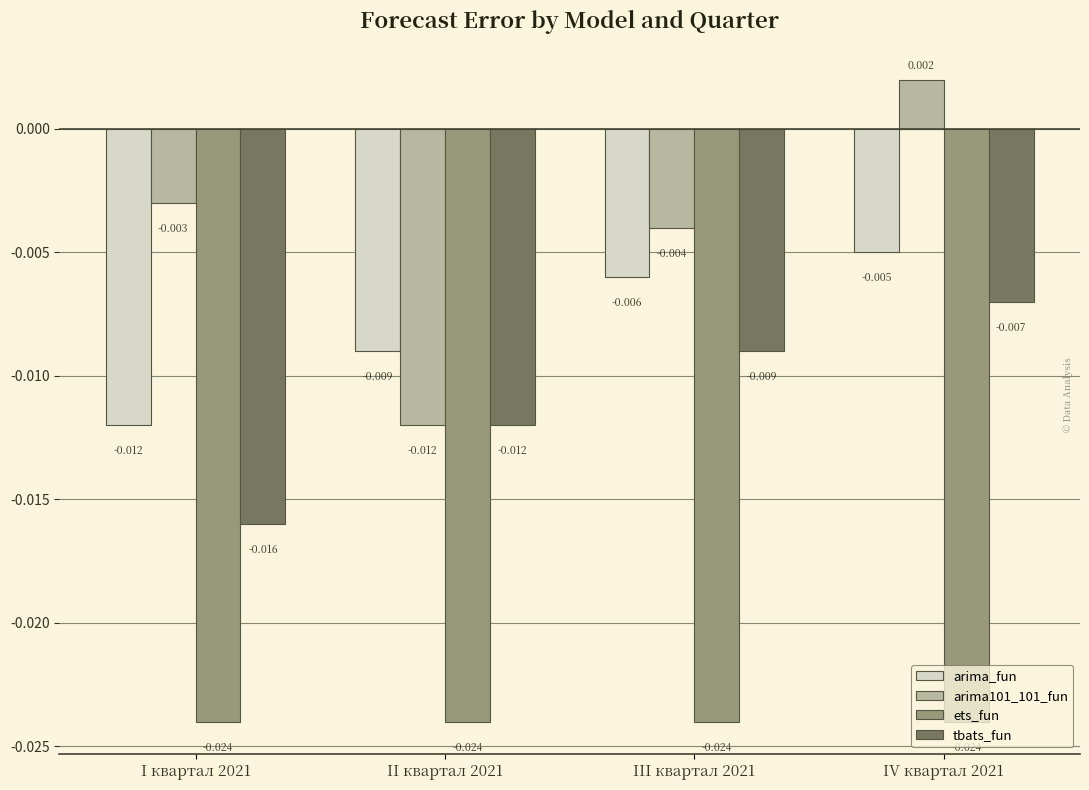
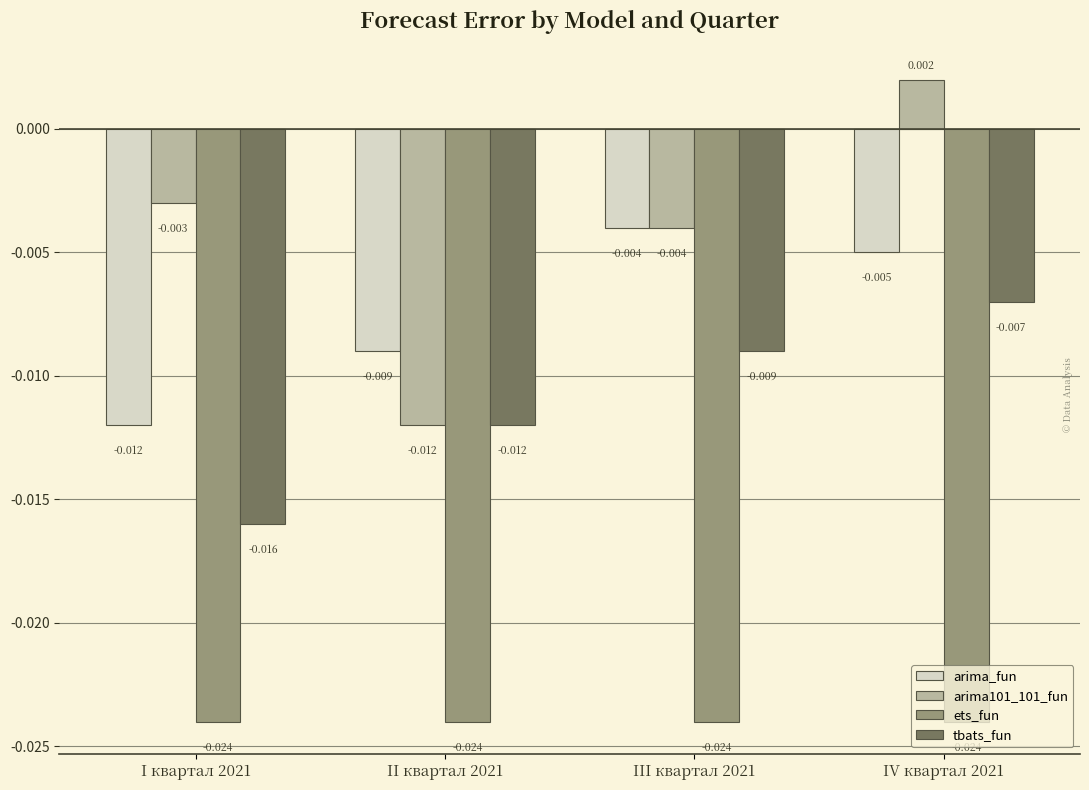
  {
    "arima_fun": {
      "I квартал 2021": -0.012,
      "II квартал 2021": -0.009,
-     "III квартал 2021": -0.006,
+     "III квартал 2021": -0.004,
      "IV квартал 2021": -0.005
    }
  }
